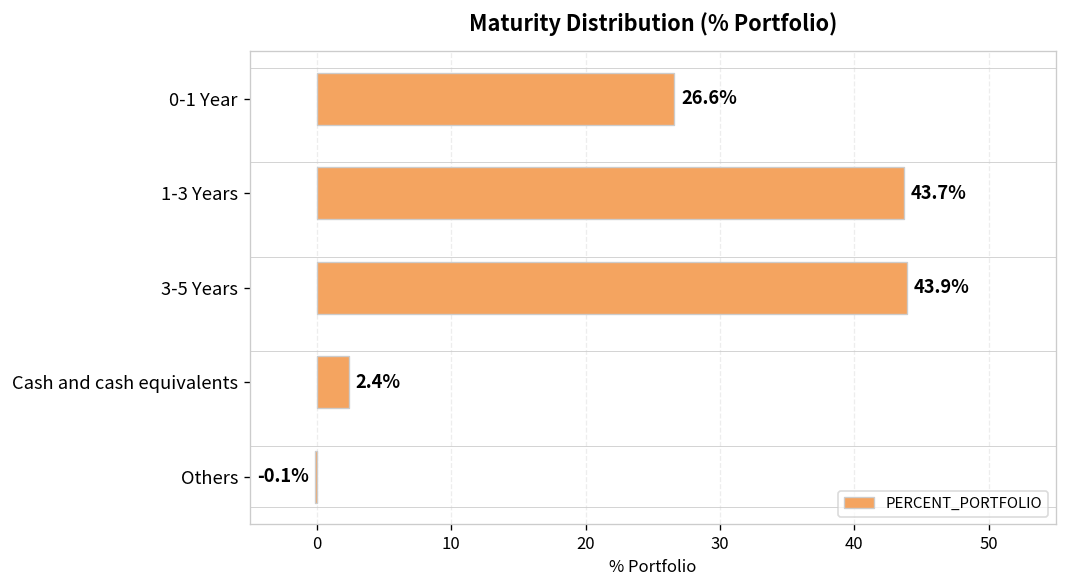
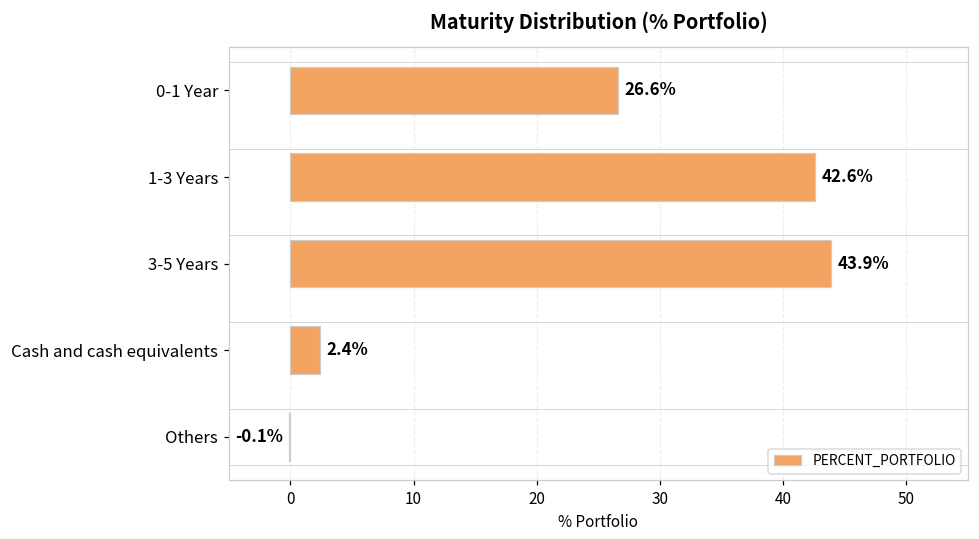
  {
    "0-1 Year": "26.6%",
-   "1-3 Years": "43.7%",
+   "1-3 Years": "42.6%",
    "3-5 Years": "43.9%",
    "Cash and cash equivalents": "2.4%",
    "Others": "-0.1%"
  }
